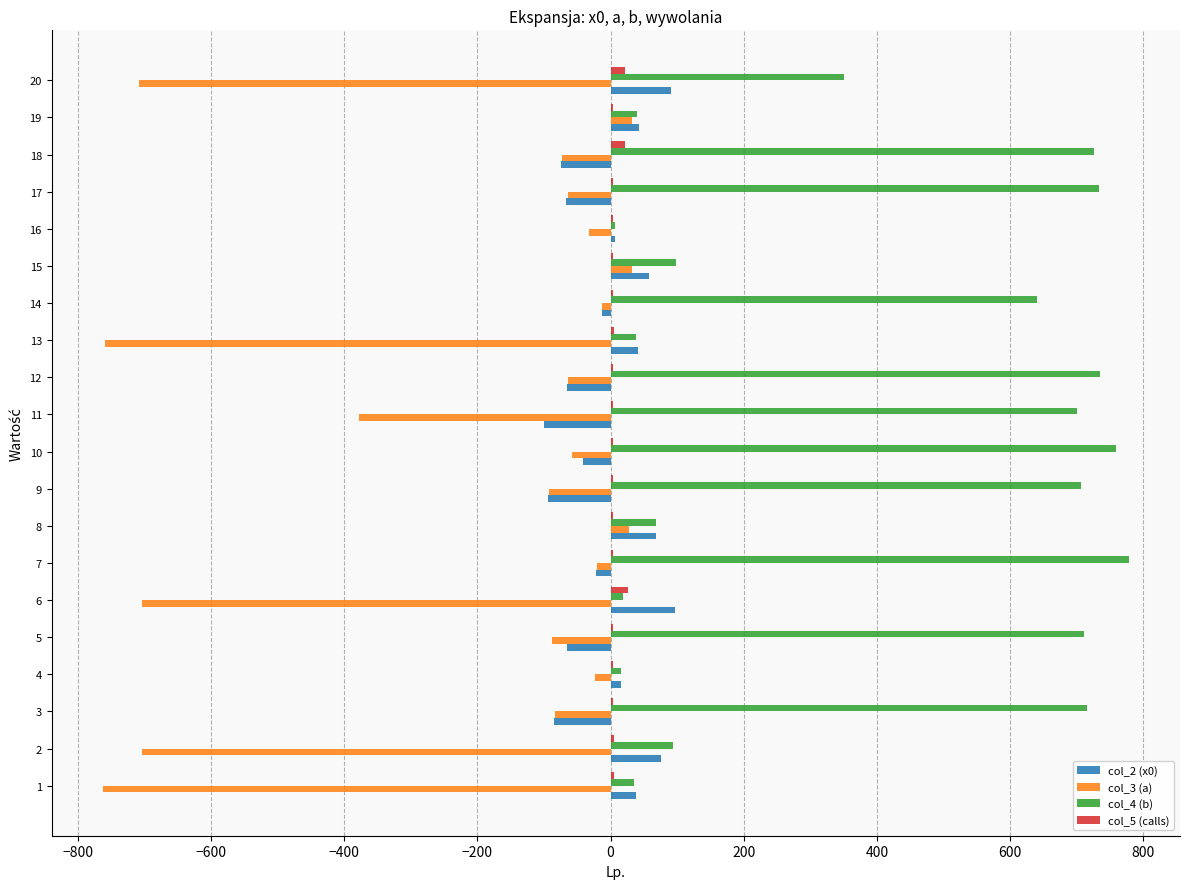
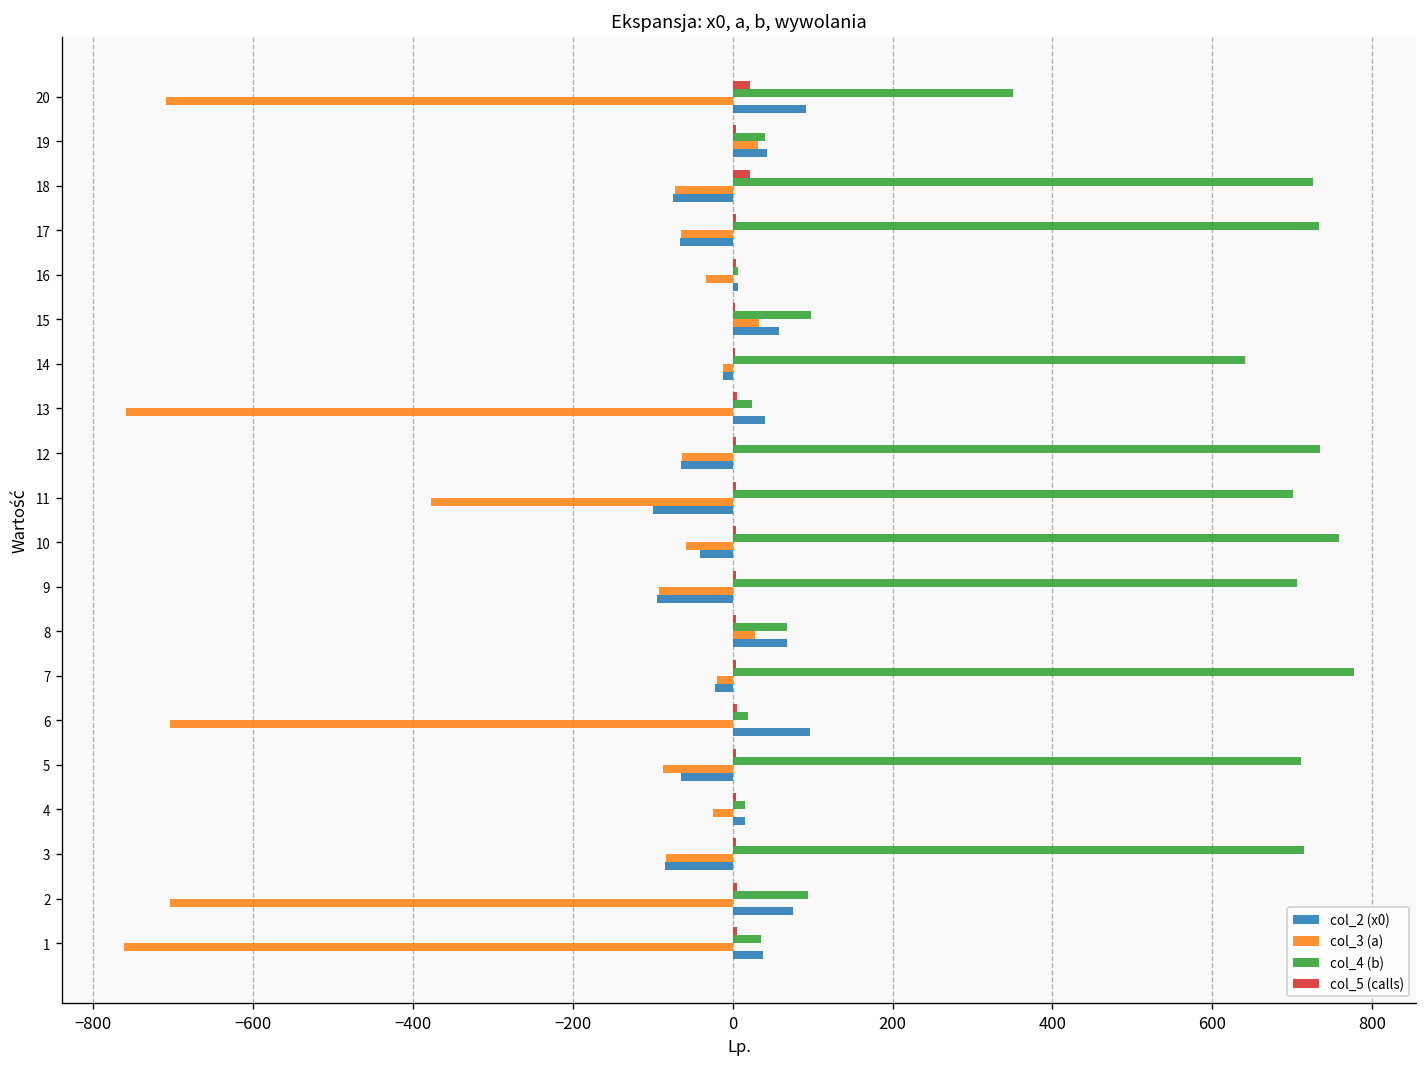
  {
    "col_2 (x0)": {
      "20": 90,
      "19": 40,
      "18": -70,
      "17": -70,
      "16": 10,
      "15": 60,
      "14": -10,
      "13": 40,
      "12": -70,
      "11": -100,
      "10": -40,
      "9": -90,
      "8": 70,
      "7": -20,
      "6": 100,
      "5": -70,
      "4": 20,
      "3": -90,
      "2": 80,
      "1": 40
    },
    "col_3 (a)": {
      "20": -710,
      "19": 30,
      "18": -70,
      "17": -60,
      "16": -30,
      "15": 30,
      "14": -10,
      "13": -760,
      "12": -60,
      "11": -380,
      "10": -60,
      "9": -90,
      "8": 30,
      "7": -20,
      "6": -700,
      "5": -90,
      "4": -20,
      "3": -80,
      "2": -700,
      "1": -760
    },
    "col_4 (b)": {
      "20": 350,
      "19": 40,
      "18": 730,
      "17": 730,
      "16": 10,
      "15": 100,
      "14": 640,
-     "13": 40,
+     "13": 20,
      "12": 730,
      "11": 700,
      "10": 760,
      "9": 710,
      "8": 70,
      "7": 780,
      "6": 20,
      "5": 710,
      "4": 20,
      "3": 710,
      "2": 90,
      "1": 40
    },
    "col_5 (calls)": {
      "20": 20,
      "19": 0,
      "18": 20,
      "17": 0,
      "16": 0,
      "13": 10,
      "12": 0,
      "11": 0,
      "10": 0,
      "9": 0,
      "8": 0,
      "7": 0,
-     "6": 30,
+     "6": 10,
      "5": 0,
      "4": 0,
      "3": 0,
      "2": 10,
      "1": 10
    }
  }
